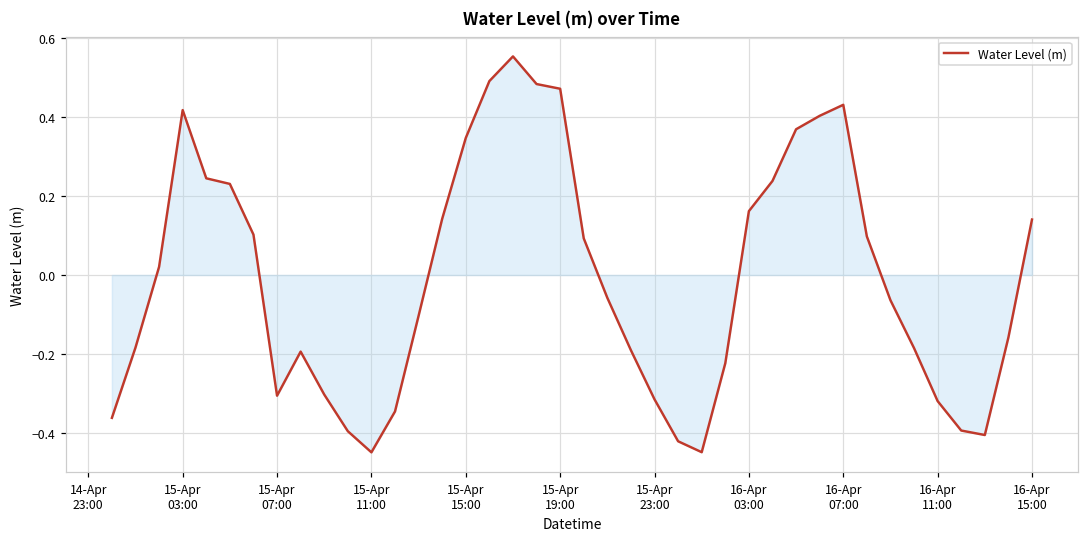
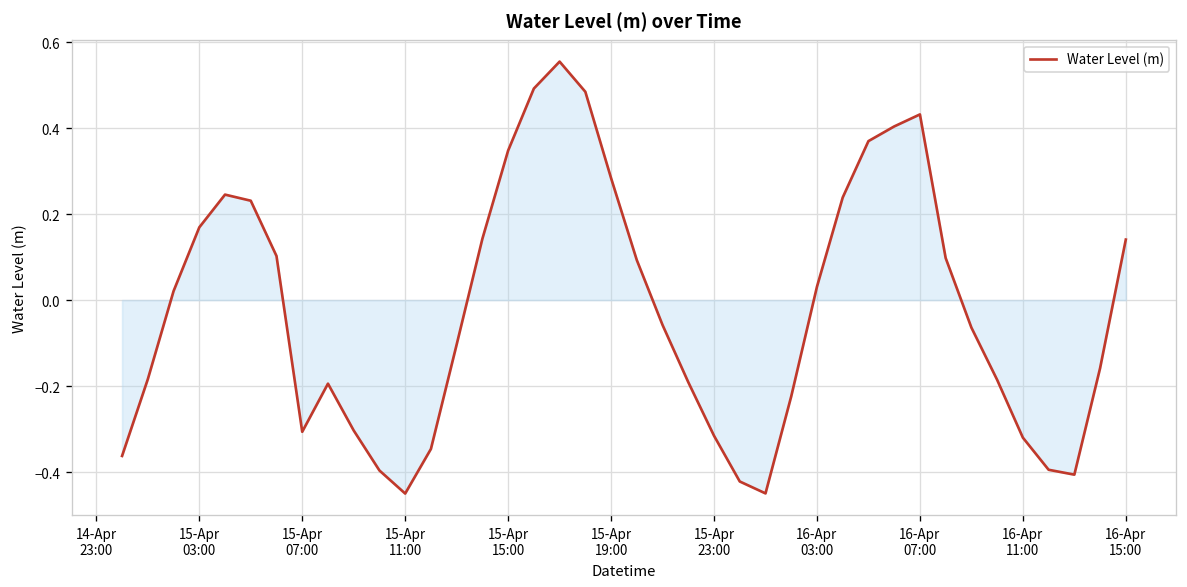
  {
    "Water Level (m)": {
-     "15-Apr 03:00": 0.42,
+     "15-Apr 03:00": 0.17,
      "15-Apr 07:00": -0.31,
      "15-Apr 11:00": -0.45,
-     "15-Apr 19:00": 0.47,
+     "15-Apr 19:00": 0.28,
      "15-Apr 23:00": -0.32,
-     "16-Apr 03:00": 0.16,
+     "16-Apr 03:00": 0.03,
      "16-Apr 11:00": -0.32
    }
  }
